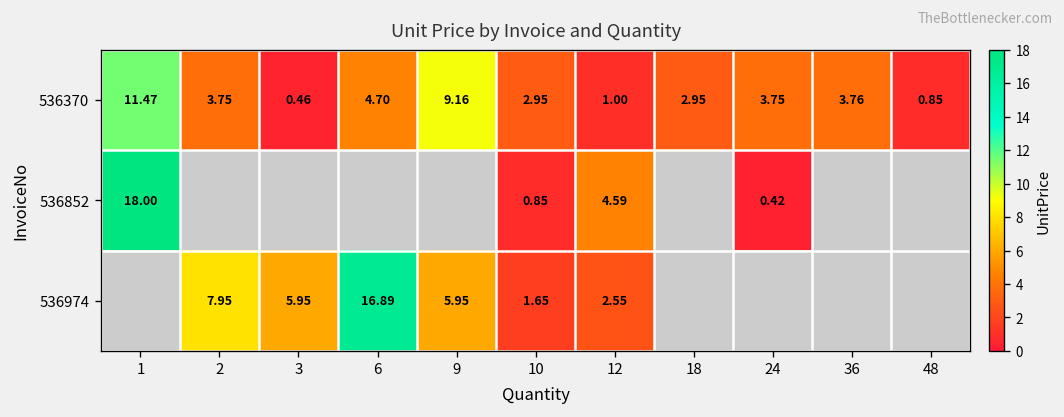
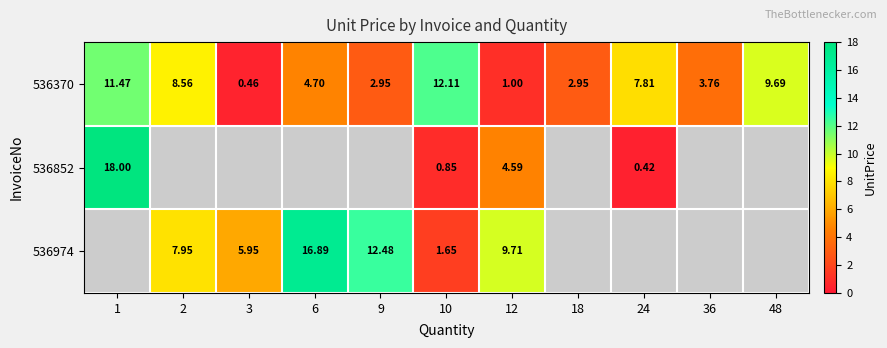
  {
    "536370": {
      "1": 11.47,
-     "2": 3.75,
+     "2": 8.56,
      "3": 0.46,
      "6": 4.70,
-     "9": 9.16,
-     "10": 2.95,
+     "9": 2.95,
+     "10": 12.11,
      "12": 1.00,
      "18": 2.95,
-     "24": 3.75,
+     "24": 7.81,
      "36": 3.76,
-     "48": 0.85
+     "48": 9.69
    },
    "536852": {
      "1": 18.00,
      "10": 0.85,
      "12": 4.59,
      "24": 0.42
    },
    "536974": {
      "2": 7.95,
      "3": 5.95,
      "6": 16.89,
-     "9": 5.95,
+     "9": 12.48,
      "10": 1.65,
-     "12": 2.55
+     "12": 9.71
    }
  }
